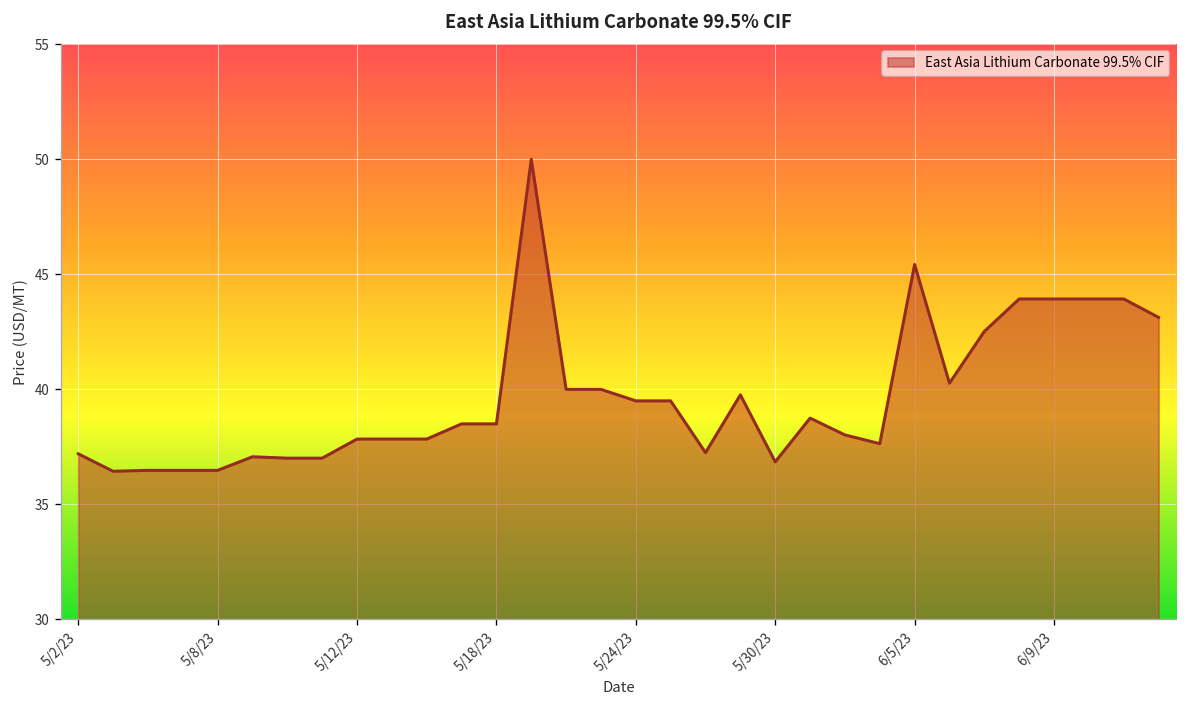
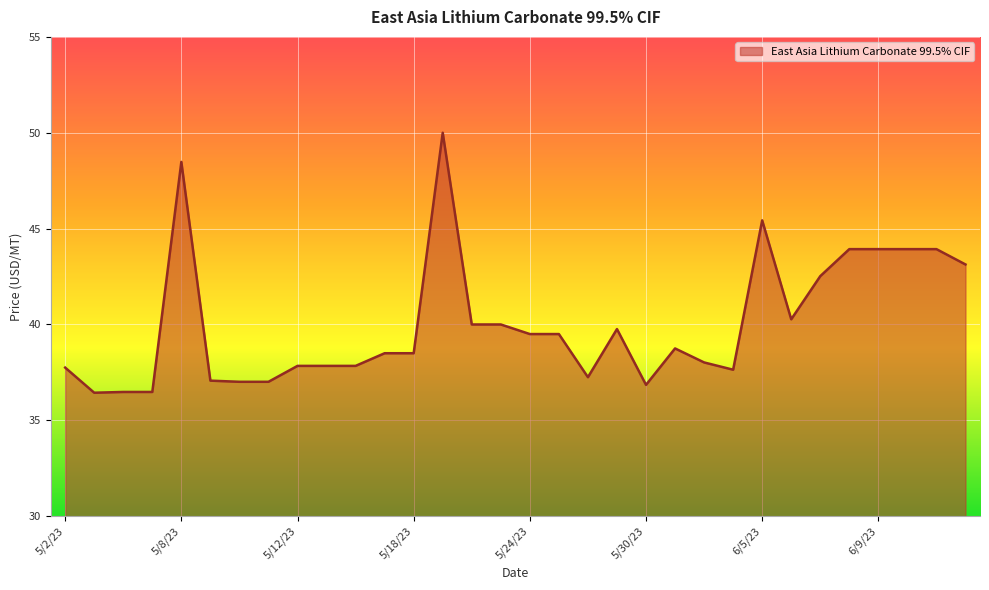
  {
-   "5/2/23": 37.2,
-   "5/8/23": 36.5,
+   "5/2/23": 37.8,
+   "5/8/23": 48.5,
    "5/12/23": 37.8,
    "5/18/23": 38.5,
    "5/24/23": 39.5,
    "5/30/23": 36.9,
    "6/5/23": 45.4,
    "6/9/23": 43.9
  }
